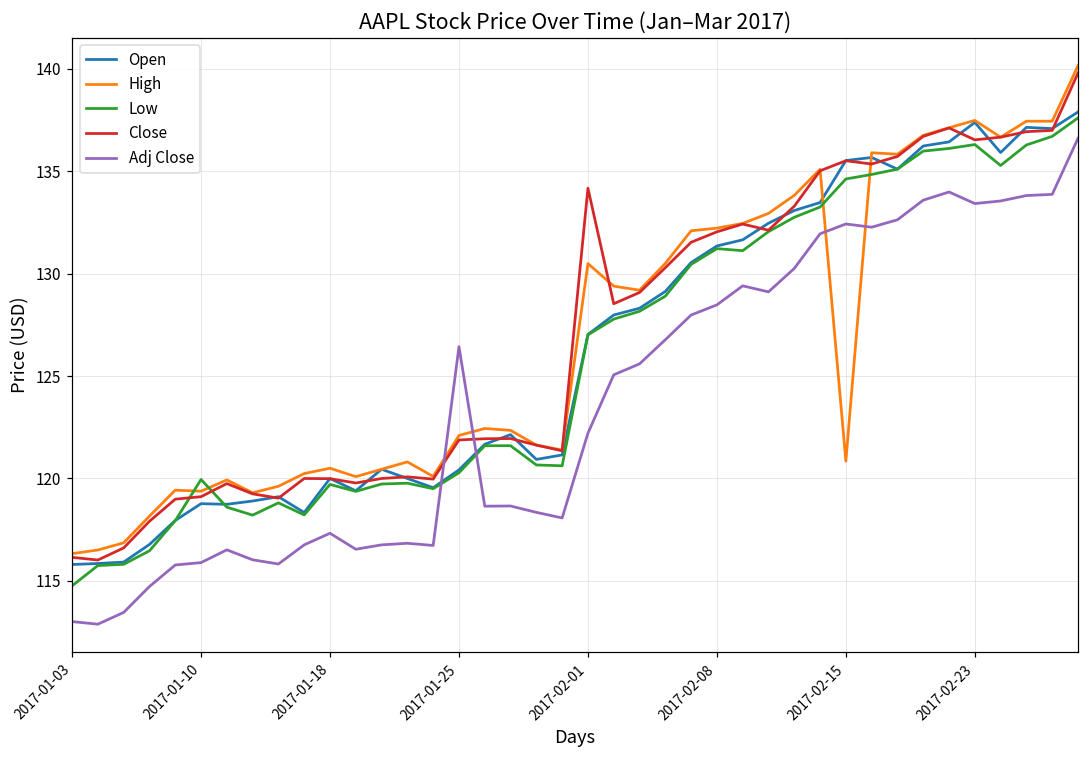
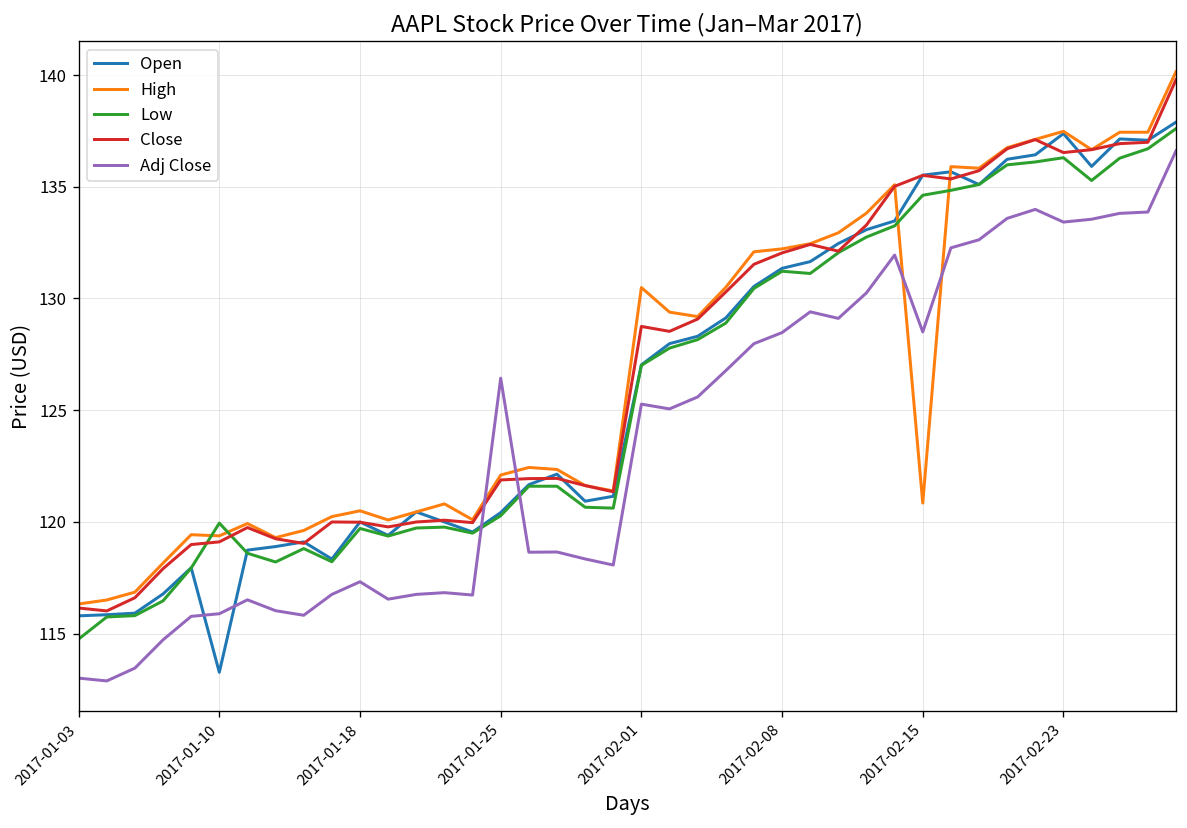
  {
    "Open": {
      "2017-01-03": 115.8,
-     "2017-01-10": 118.8,
+     "2017-01-10": 113.3,
      "2017-01-25": 120.4
    },
    "High": {
      "2017-01-03": 116.3,
      "2017-01-10": 119.4,
      "2017-01-18": 120.5,
      "2017-01-25": 122.1,
      "2017-02-01": 130.5,
      "2017-02-08": 132.2,
      "2017-02-15": 120.8
    },
    "Low": {
      "2017-01-03": 114.8,
      "2017-01-10": 120.0,
      "2017-01-18": 119.7,
      "2017-01-25": 120.3,
      "2017-02-15": 134.6,
      "2017-02-23": 136.3
    },
    "Close": {
      "2017-01-03": 116.2,
      "2017-01-10": 119.1,
      "2017-01-25": 121.9,
-     "2017-02-01": 134.2,
+     "2017-02-01": 128.8,
      "2017-02-08": 132.0,
      "2017-02-23": 136.5
    },
    "Adj Close": {
      "2017-01-03": 113.0,
      "2017-01-10": 115.9,
      "2017-01-18": 117.3,
      "2017-01-25": 126.4,
-     "2017-02-01": 122.2,
+     "2017-02-01": 125.3,
      "2017-02-08": 128.5,
-     "2017-02-15": 132.4,
+     "2017-02-15": 128.5,
      "2017-02-23": 133.4
    }
  }
